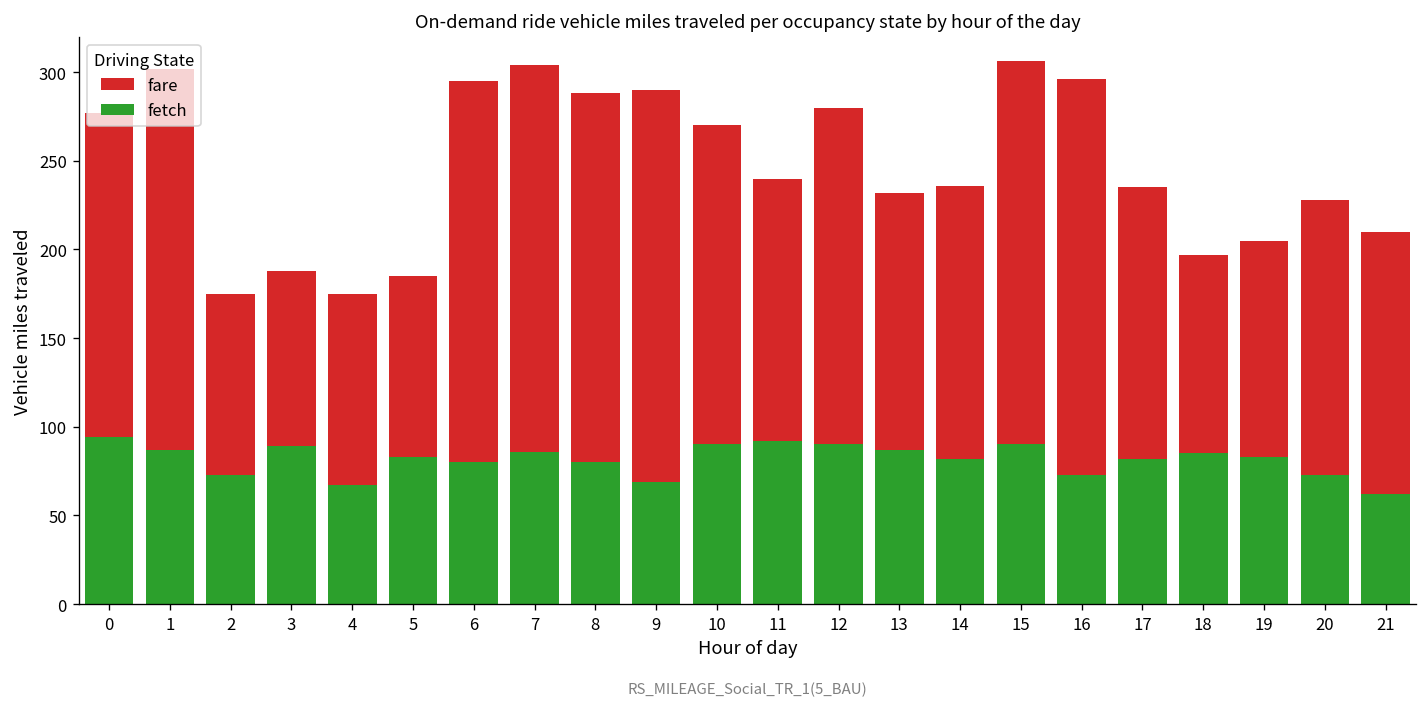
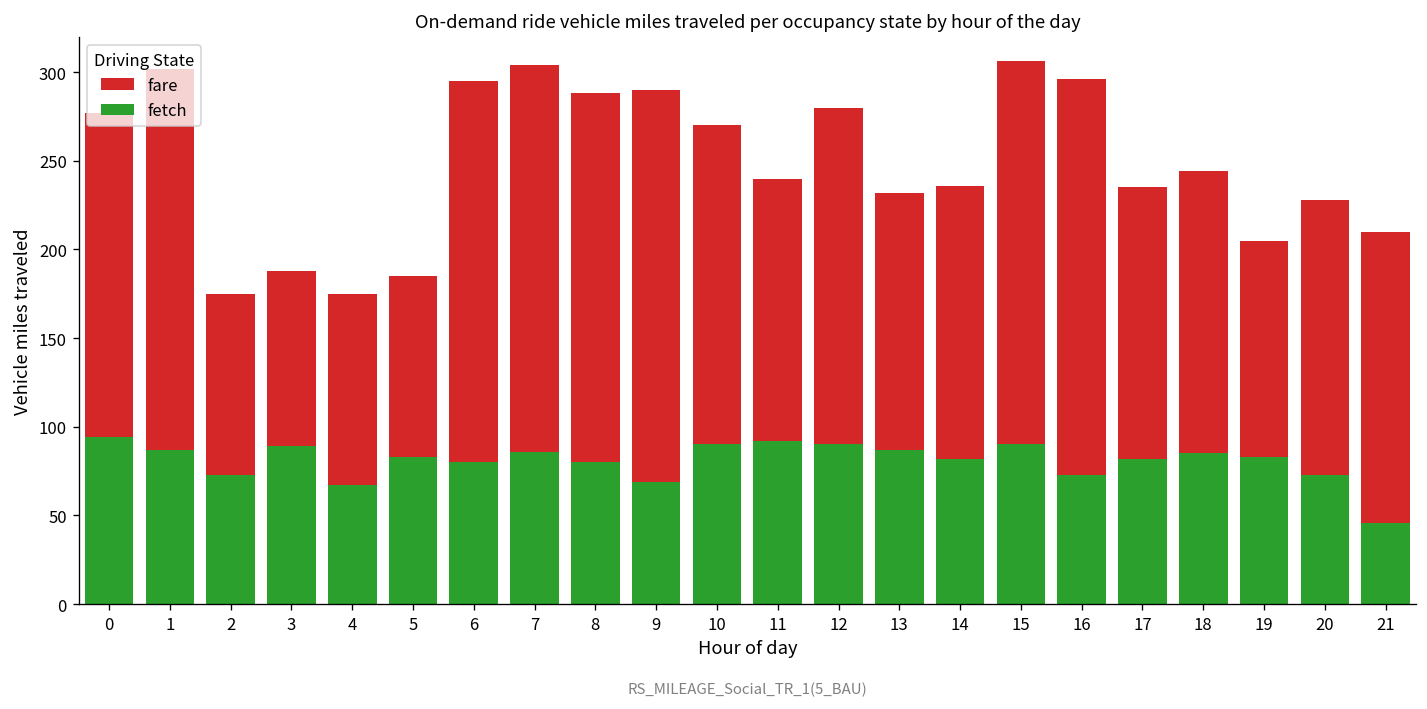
  {
    "fare": {
      "2": 175,
      "3": 188,
      "4": 175,
      "5": 185,
      "6": 295,
      "7": 304,
      "8": 288,
      "9": 290,
      "10": 270,
      "11": 240,
      "12": 280,
      "13": 232,
      "14": 236,
      "15": 306,
      "16": 296,
      "17": 235,
-     "18": 197,
+     "18": 244,
      "19": 205,
      "20": 228,
      "21": 210
    },
    "fetch": {
-     "21": 62
+     "21": 46
    }
  }
